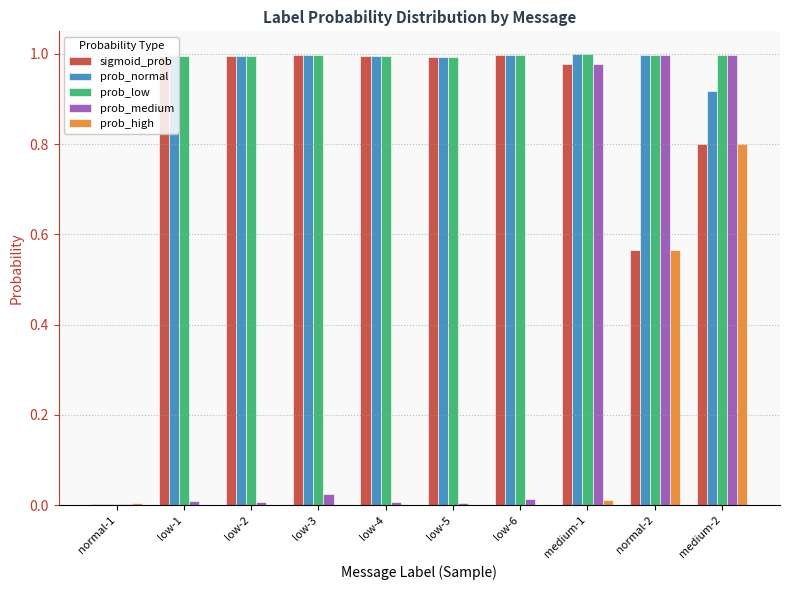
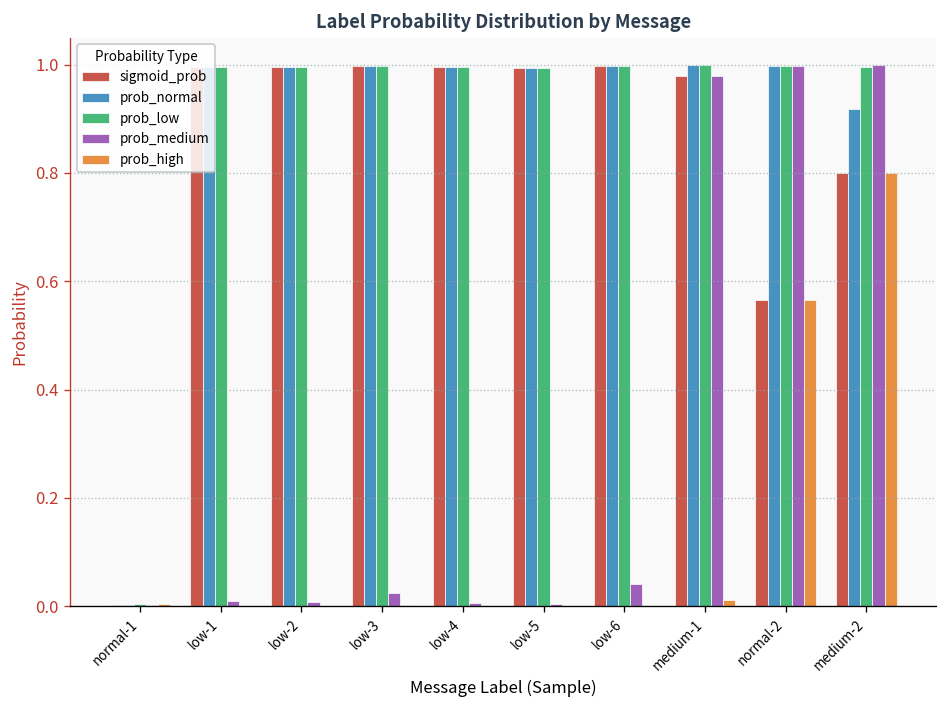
  {
    "sigmoid_prob": {
      "low-2": 1.00,
      "low-3": 1.00,
      "low-4": 1.00,
      "low-5": 0.99,
      "low-6": 1.00,
      "medium-1": 0.98,
      "normal-2": 0.57,
      "medium-2": 0.80
    },
    "prob_normal": {
      "low-2": 1.00,
      "low-3": 1.00,
      "low-4": 1.00,
      "low-5": 0.99,
      "low-6": 1.00,
      "medium-1": 1.00,
      "normal-2": 1.00,
      "medium-2": 0.92
    },
    "prob_low": {
      "low-1": 1.00,
      "low-2": 1.00,
      "low-3": 1.00,
      "low-4": 1.00,
      "low-5": 0.99,
      "low-6": 1.00,
      "medium-1": 1.00,
      "normal-2": 1.00,
      "medium-2": 1.00
    },
    "prob_medium": {
      "low-1": 0.01,
      "low-2": 0.01,
      "low-3": 0.02,
      "low-4": 0.01,
-     "low-6": 0.01,
+     "low-6": 0.04,
      "medium-1": 0.98,
      "normal-2": 1.00,
      "medium-2": 1.00
    },
    "prob_high": {
      "medium-1": 0.01,
      "normal-2": 0.57,
      "medium-2": 0.80
    }
  }
